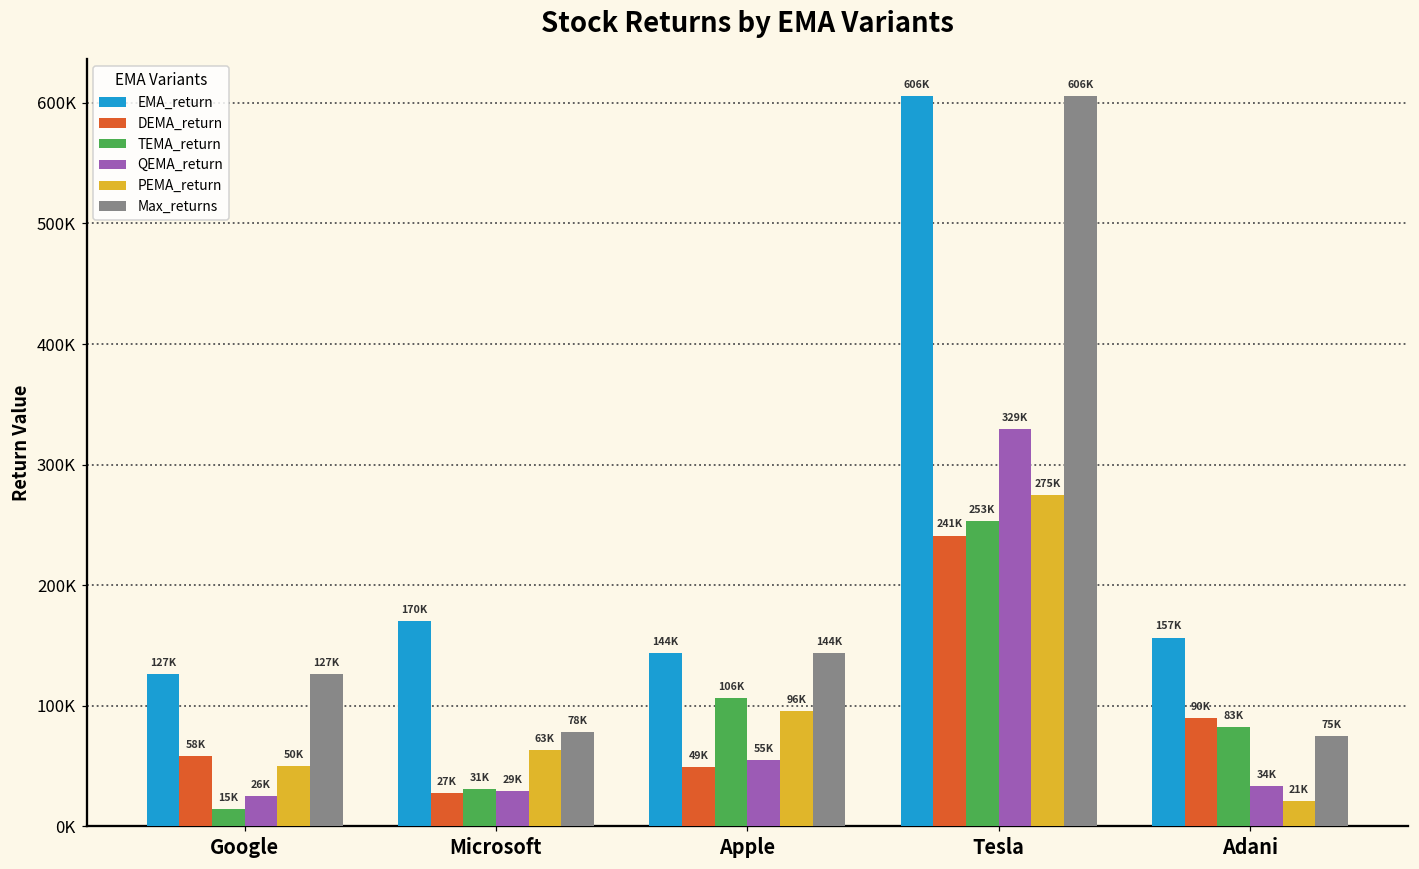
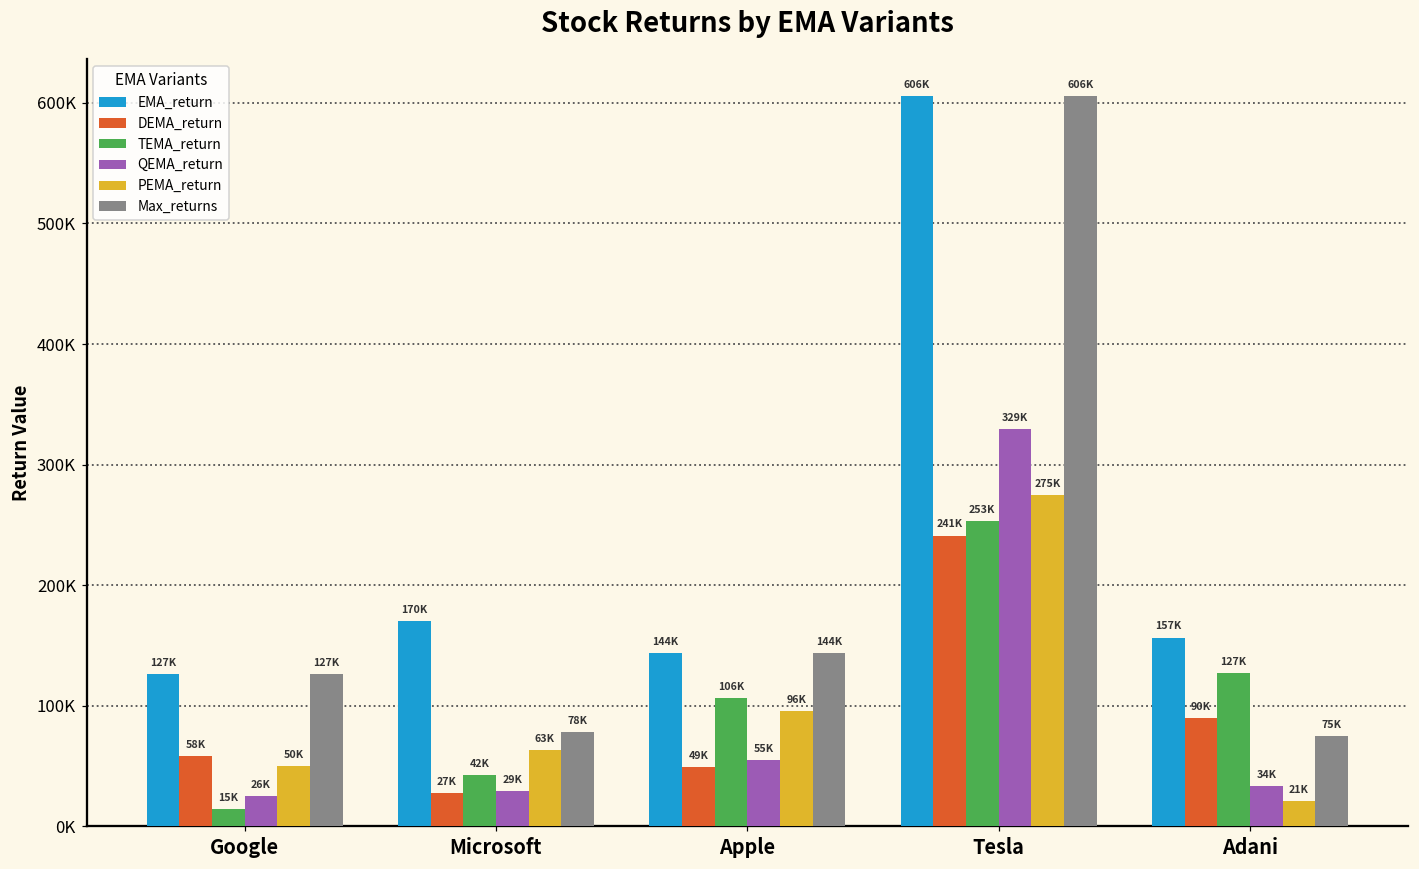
  {
    "EMA_return": {
      "Google": "127K",
      "Microsoft": "170K",
      "Apple": "144K",
      "Tesla": "606K",
      "Adani": "157K"
    },
    "DEMA_return": {
      "Google": "58K",
      "Microsoft": "27K",
      "Apple": "49K",
      "Tesla": "241K",
      "Adani": "90K"
    },
    "TEMA_return": {
      "Google": "15K",
-     "Microsoft": "31K",
+     "Microsoft": "42K",
      "Apple": "106K",
      "Tesla": "253K",
-     "Adani": "83K"
+     "Adani": "127K"
    },
    "QEMA_return": {
      "Google": "26K",
      "Microsoft": "29K",
      "Apple": "55K",
      "Tesla": "329K",
      "Adani": "34K"
    },
    "PEMA_return": {
      "Google": "50K",
      "Microsoft": "63K",
      "Apple": "96K",
      "Tesla": "275K",
      "Adani": "21K"
    },
    "Max_returns": {
      "Google": "127K",
      "Microsoft": "78K",
      "Apple": "144K",
      "Tesla": "606K",
      "Adani": "75K"
    }
  }
